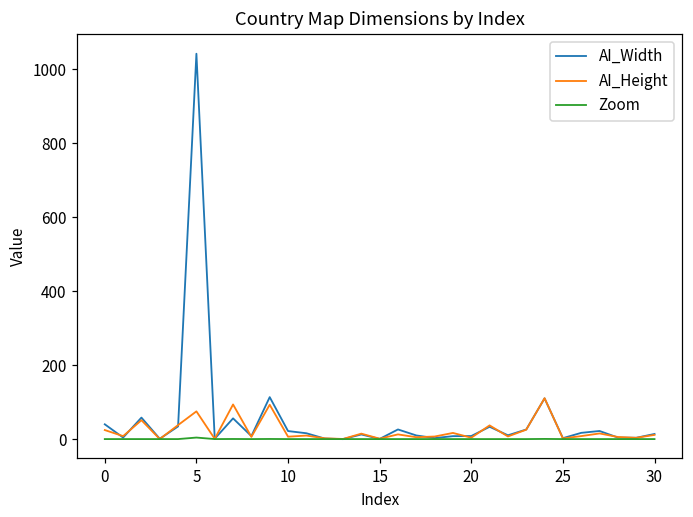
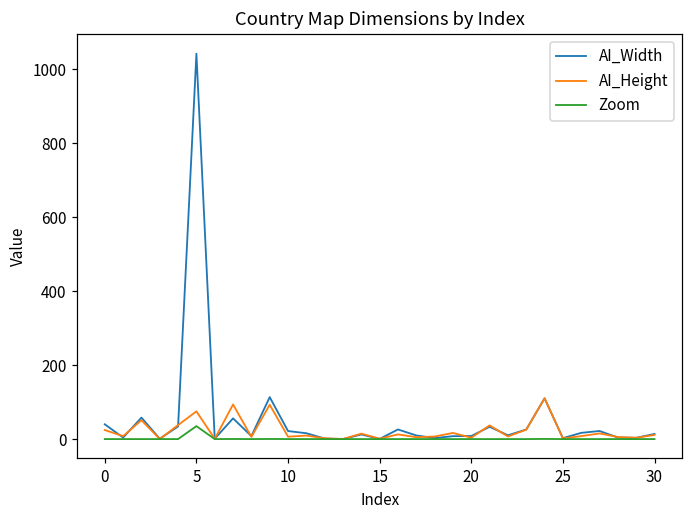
  {
    "AI_Width": {
      "0": 40,
      "5": 1040,
      "10": 20
    },
    "AI_Height": {
      "0": 20,
      "5": 80
    },
    "Zoom": {
      "0": 0,
-     "5": 0,
+     "5": 40,
      "30": 0
    }
  }
